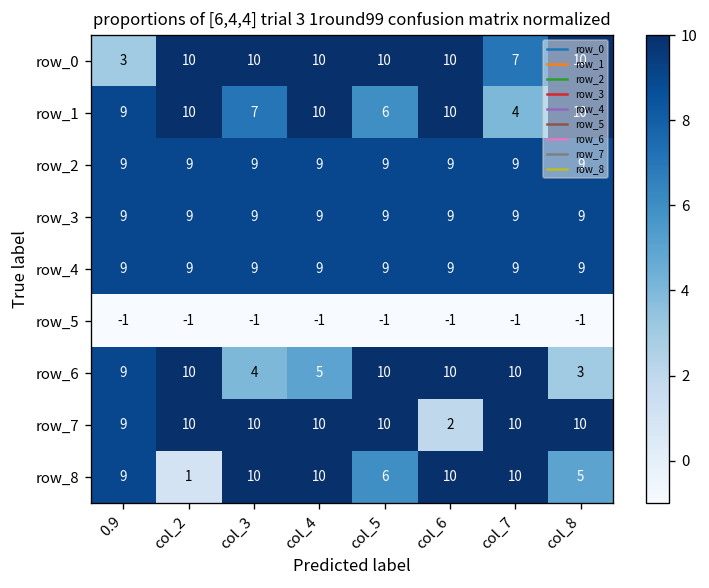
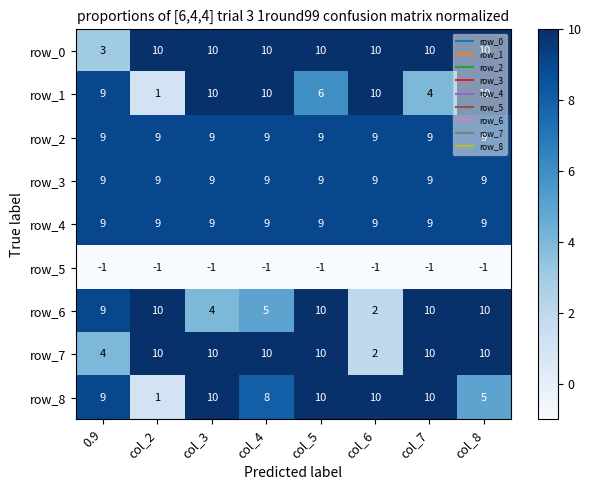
  {
    "row_0": {
      "0.9": 3,
      "col_2": 10,
      "col_3": 10,
      "col_4": 10,
      "col_5": 10,
      "col_6": 10,
-     "col_7": 7
+     "col_7": 10
    },
    "row_1": {
      "0.9": 9,
-     "col_2": 10,
-     "col_3": 7,
+     "col_2": 1,
+     "col_3": 10,
      "col_4": 10,
      "col_5": 6,
      "col_6": 10,
      "col_7": 4
    },
    "row_2": {
      "0.9": 9,
      "col_2": 9,
      "col_3": 9,
      "col_4": 9,
      "col_5": 9,
      "col_6": 9,
      "col_7": 9
    },
    "row_3": {
      "0.9": 9,
      "col_2": 9,
      "col_3": 9,
      "col_4": 9,
      "col_5": 9,
      "col_6": 9,
      "col_7": 9,
      "col_8": 9
    },
    "row_4": {
      "0.9": 9,
      "col_2": 9,
      "col_3": 9,
      "col_4": 9,
      "col_5": 9,
      "col_6": 9,
      "col_7": 9,
      "col_8": 9
    },
    "row_5": {
      "0.9": -1,
      "col_2": -1,
      "col_3": -1,
      "col_4": -1,
      "col_5": -1,
      "col_6": -1,
      "col_7": -1,
      "col_8": -1
    },
    "row_6": {
      "0.9": 9,
      "col_2": 10,
      "col_3": 4,
      "col_4": 5,
      "col_5": 10,
-     "col_6": 10,
+     "col_6": 2,
      "col_7": 10,
-     "col_8": 3
+     "col_8": 10
    },
    "row_7": {
-     "0.9": 9,
+     "0.9": 4,
      "col_2": 10,
      "col_3": 10,
      "col_4": 10,
      "col_5": 10,
      "col_6": 2,
      "col_7": 10,
      "col_8": 10
    },
    "row_8": {
      "0.9": 9,
      "col_2": 1,
      "col_3": 10,
-     "col_4": 10,
-     "col_5": 6,
+     "col_4": 8,
+     "col_5": 10,
      "col_6": 10,
      "col_7": 10,
      "col_8": 5
    }
  }
